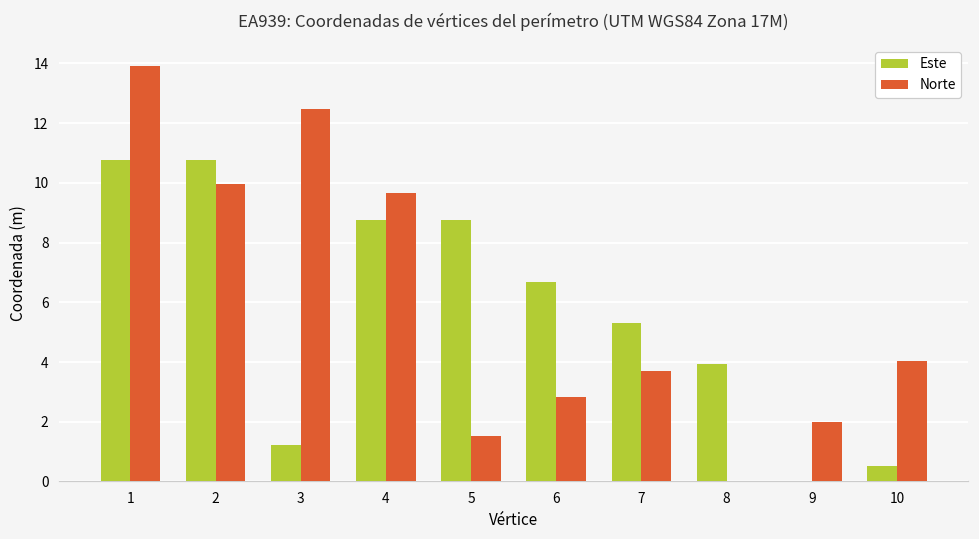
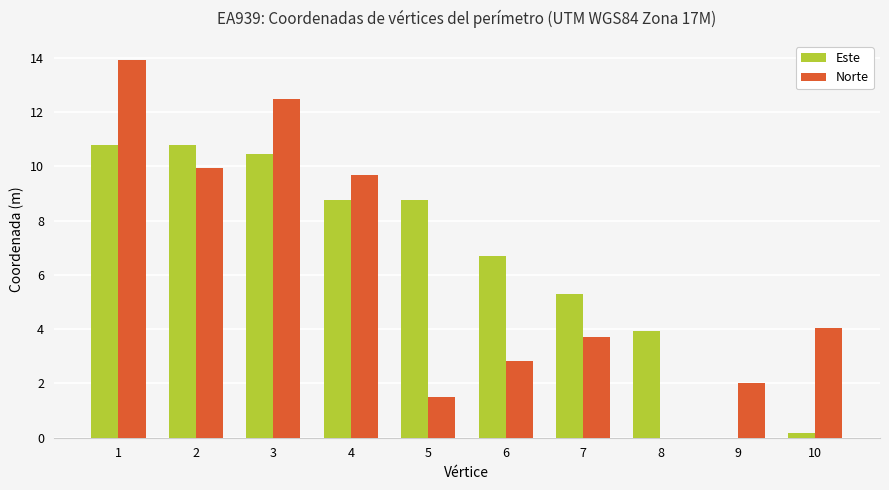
  {
    "Este": {
      "1": 10.8,
      "2": 10.8,
-     "3": 1.2,
+     "3": 10.4,
      "4": 8.8,
      "5": 8.8,
      "6": 6.7,
      "7": 5.3,
      "8": 3.9,
      "9": 0.0,
-     "10": 0.5
+     "10": 0.2
    },
    "Norte": {
      "1": 13.9,
      "2": 9.9,
      "3": 12.5,
      "4": 9.7,
      "5": 1.5,
      "6": 2.8,
      "7": 3.7,
      "8": 0.0,
      "9": 2.0,
      "10": 4.0
    }
  }
